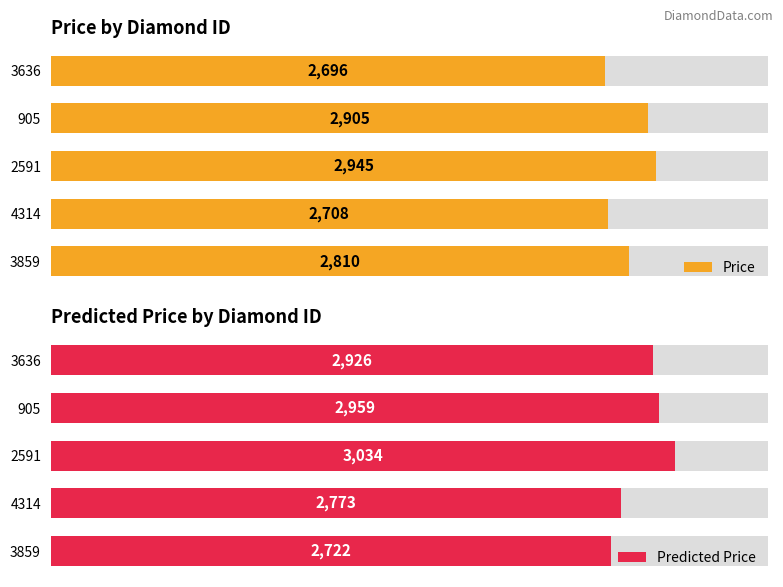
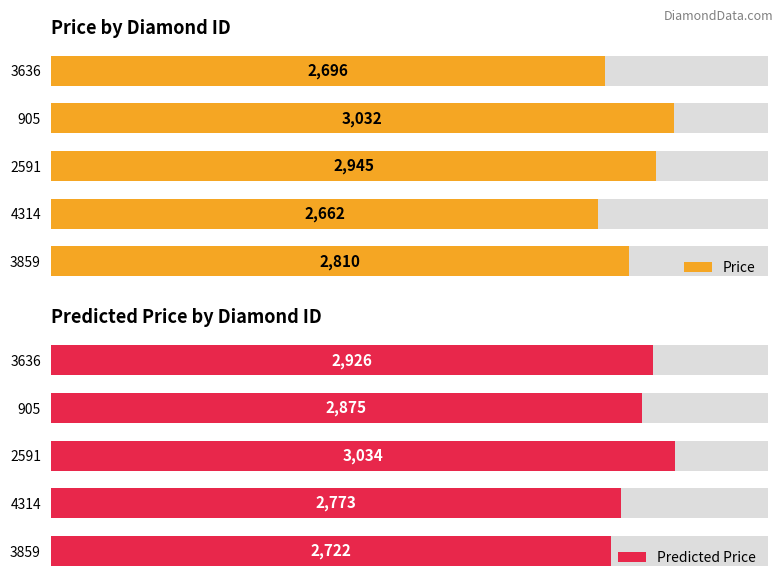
  {
    "Price by Diamond ID": {
      "Price": {
-       "905": "2,905",
-       "4314": "2,708"
+       "905": "3,032",
+       "4314": "2,662"
      }
    },
    "Predicted Price by Diamond ID": {
      "Predicted Price": {
-       "905": "2,959"
+       "905": "2,875"
      }
    }
  }
